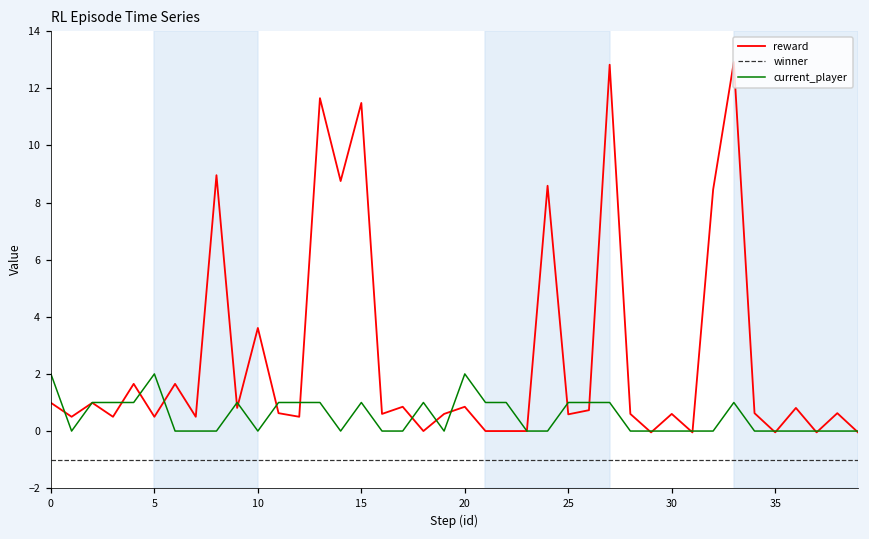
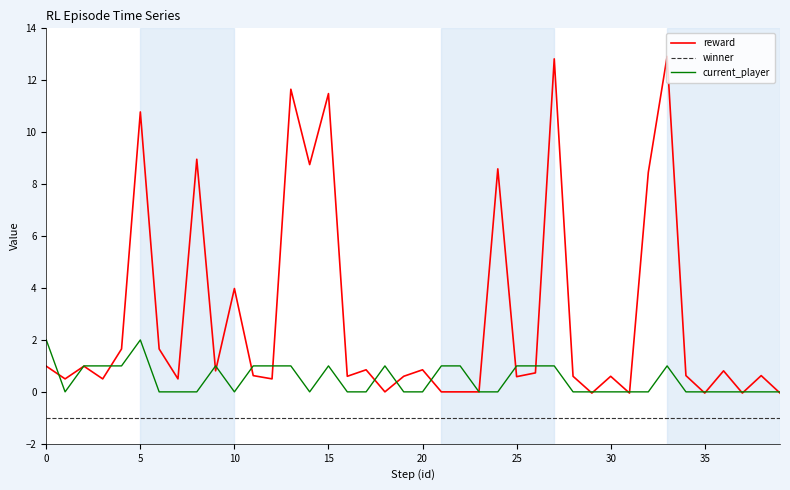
  {
    "reward": {
      "0": 1.0,
-     "5": 0.5,
-     "10": 3.6,
+     "5": 10.8,
+     "10": 4.0,
      "15": 11.5,
      "20": 0.9,
      "25": 0.6,
      "30": 0.6
    },
    "winner": {
      "0": -1.0,
      "5": -1.0,
      "10": -1.0,
      "15": -1.0,
      "20": -1.0,
      "25": -1.0,
      "30": -1.0,
      "35": -1.0
    },
    "current_player": {
      "0": 2,
      "5": 2,
      "10": 0,
      "15": 1,
-     "20": 2,
+     "20": 0,
      "25": 1,
      "30": 0
    }
  }
